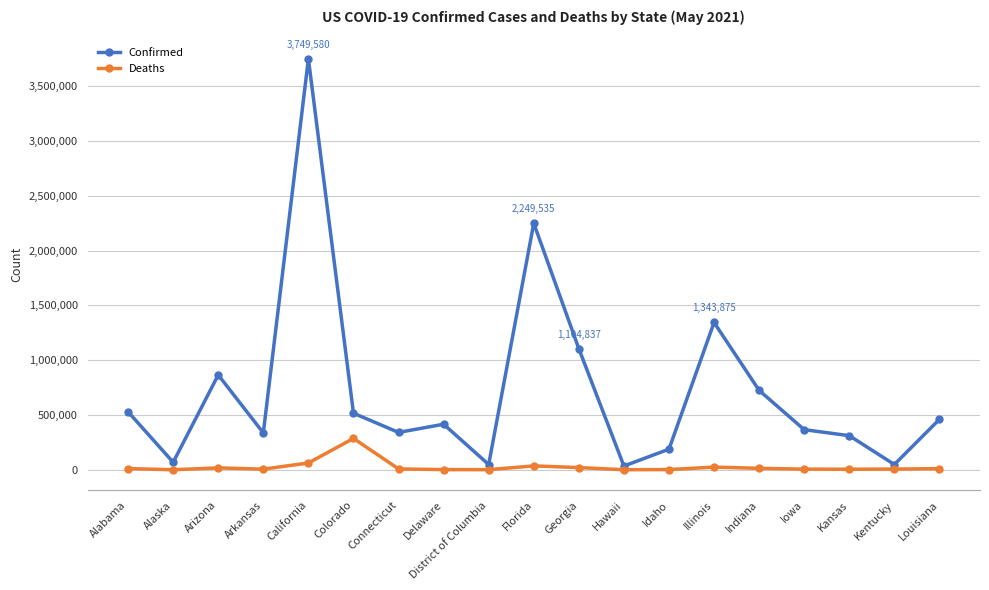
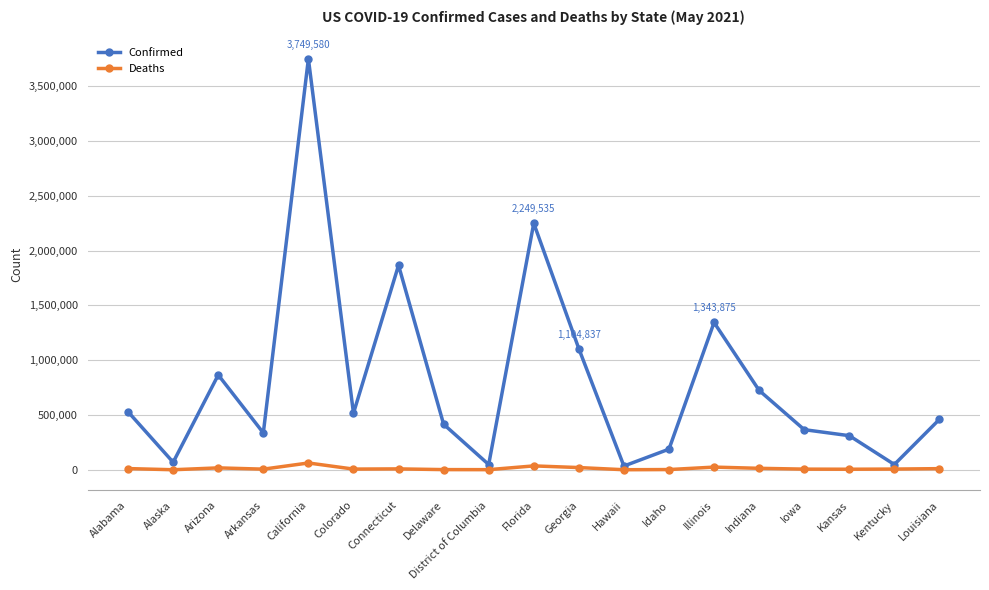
  {
    "Confirmed": {
      "Alabama": "530,000",
      "Alaska": "70,000",
      "Arizona": "870,000",
      "Arkansas": "340,000",
      "Colorado": "520,000",
-     "Connecticut": "340,000",
+     "Connecticut": "1,870,000",
      "Delaware": "420,000",
      "District of Columbia": "50,000",
      "Hawaii": "30,000",
      "Idaho": "190,000",
      "Indiana": "720,000",
      "Iowa": "370,000",
      "Kansas": "310,000",
      "Kentucky": "50,000",
      "Louisiana": "460,000"
    },
    "Deaths": {
      "Alabama": "10,000",
      "Alaska": "0",
      "Arizona": "20,000",
      "Arkansas": "10,000",
      "California": "60,000",
-     "Colorado": "290,000",
+     "Colorado": "10,000",
      "Connecticut": "10,000",
      "Delaware": "0",
      "District of Columbia": "0",
      "Florida": "40,000",
      "Georgia": "20,000",
      "Hawaii": "0",
      "Idaho": "0",
      "Illinois": "20,000",
      "Indiana": "10,000",
      "Iowa": "10,000",
      "Kansas": "0",
      "Kentucky": "10,000",
      "Louisiana": "10,000"
    }
  }
